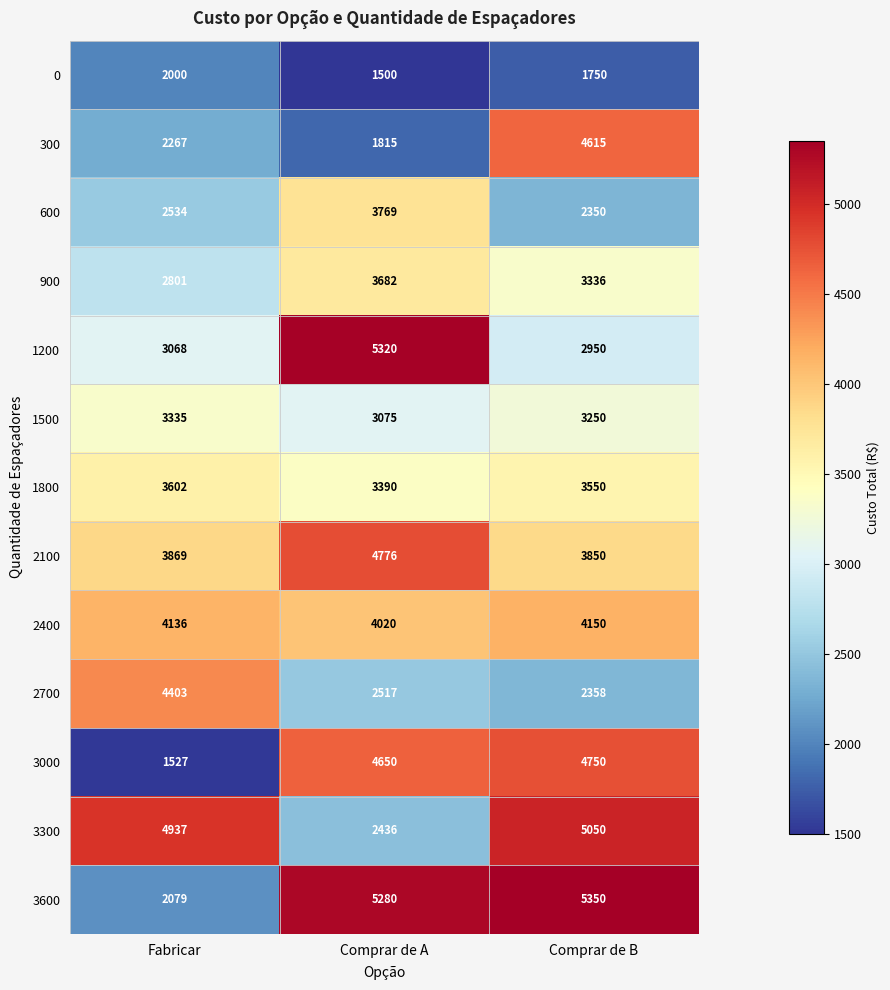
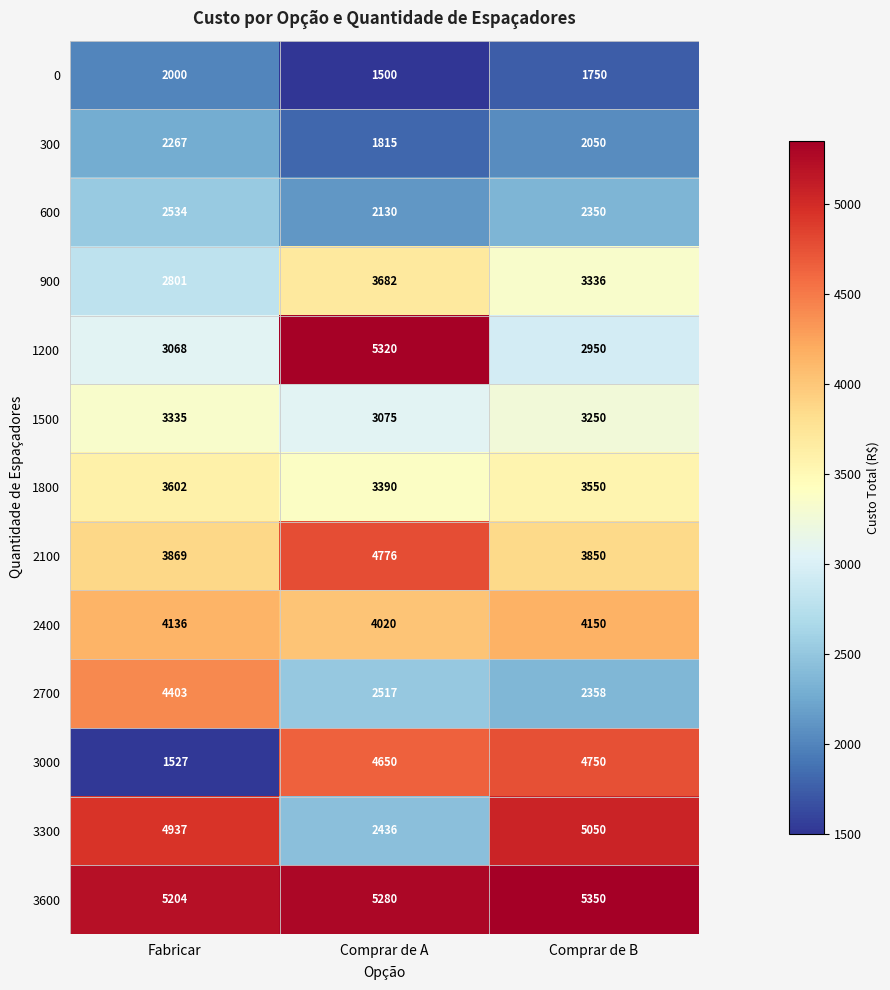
  {
    "0": {
      "Fabricar": 2000,
      "Comprar de A": 1500,
      "Comprar de B": 1750
    },
    "300": {
      "Fabricar": 2267,
      "Comprar de A": 1815,
-     "Comprar de B": 4615
+     "Comprar de B": 2050
    },
    "600": {
      "Fabricar": 2534,
-     "Comprar de A": 3769,
+     "Comprar de A": 2130,
      "Comprar de B": 2350
    },
    "900": {
      "Fabricar": 2801,
      "Comprar de A": 3682,
      "Comprar de B": 3336
    },
    "1200": {
      "Fabricar": 3068,
      "Comprar de A": 5320,
      "Comprar de B": 2950
    },
    "1500": {
      "Fabricar": 3335,
      "Comprar de A": 3075,
      "Comprar de B": 3250
    },
    "1800": {
      "Fabricar": 3602,
      "Comprar de A": 3390,
      "Comprar de B": 3550
    },
    "2100": {
      "Fabricar": 3869,
      "Comprar de A": 4776,
      "Comprar de B": 3850
    },
    "2400": {
      "Fabricar": 4136,
      "Comprar de A": 4020,
      "Comprar de B": 4150
    },
    "2700": {
      "Fabricar": 4403,
      "Comprar de A": 2517,
      "Comprar de B": 2358
    },
    "3000": {
      "Fabricar": 1527,
      "Comprar de A": 4650,
      "Comprar de B": 4750
    },
    "3300": {
      "Fabricar": 4937,
      "Comprar de A": 2436,
      "Comprar de B": 5050
    },
    "3600": {
-     "Fabricar": 2079,
+     "Fabricar": 5204,
      "Comprar de A": 5280,
      "Comprar de B": 5350
    }
  }
